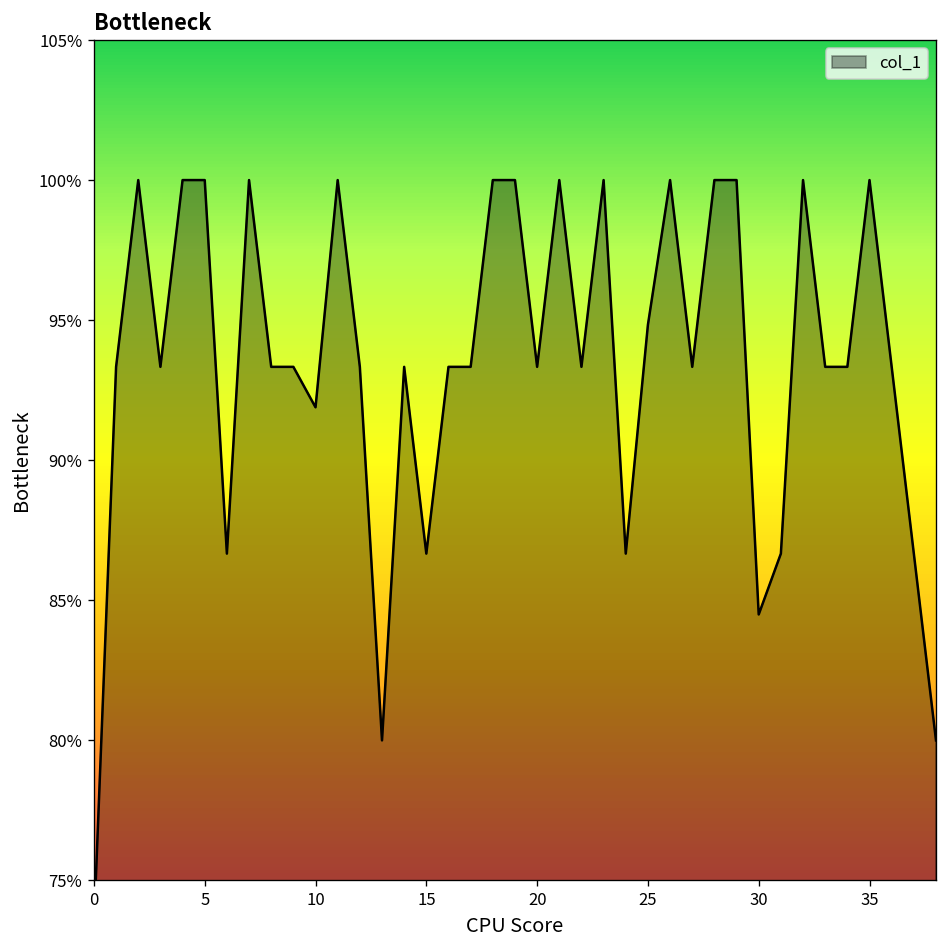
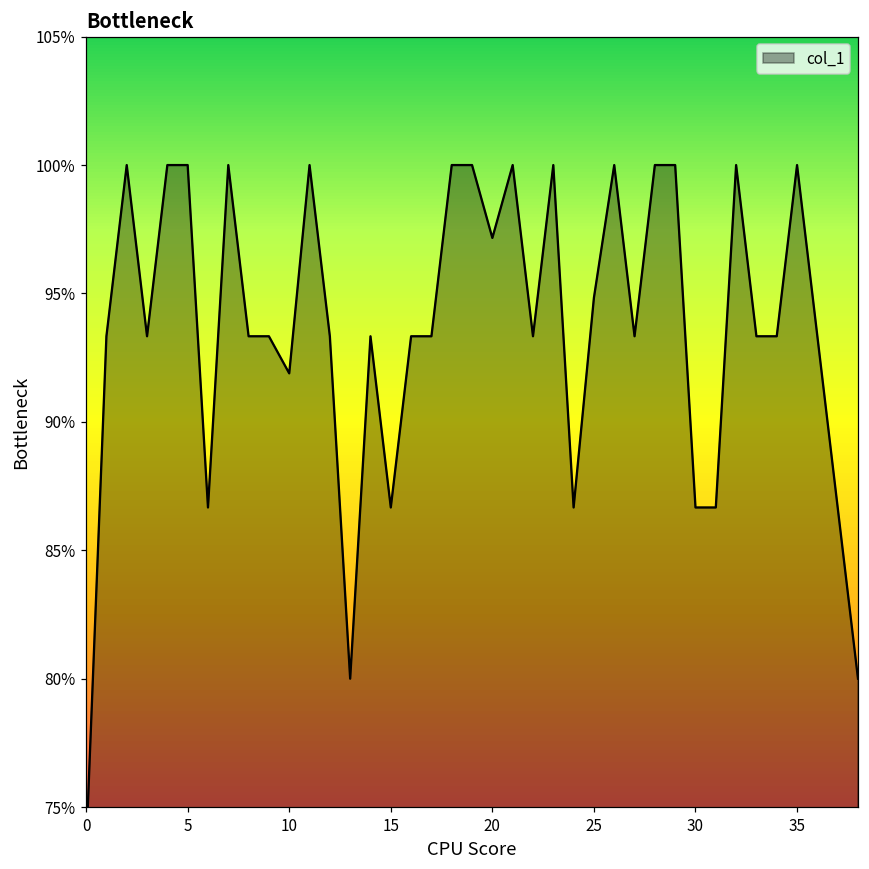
  {
    "5": "100.0%",
    "10": "91.9%",
    "15": "86.7%",
-   "20": "93.3%",
+   "20": "97.2%",
    "25": "94.8%",
-   "30": "84.5%",
+   "30": "86.7%",
    "35": "100.0%"
  }
